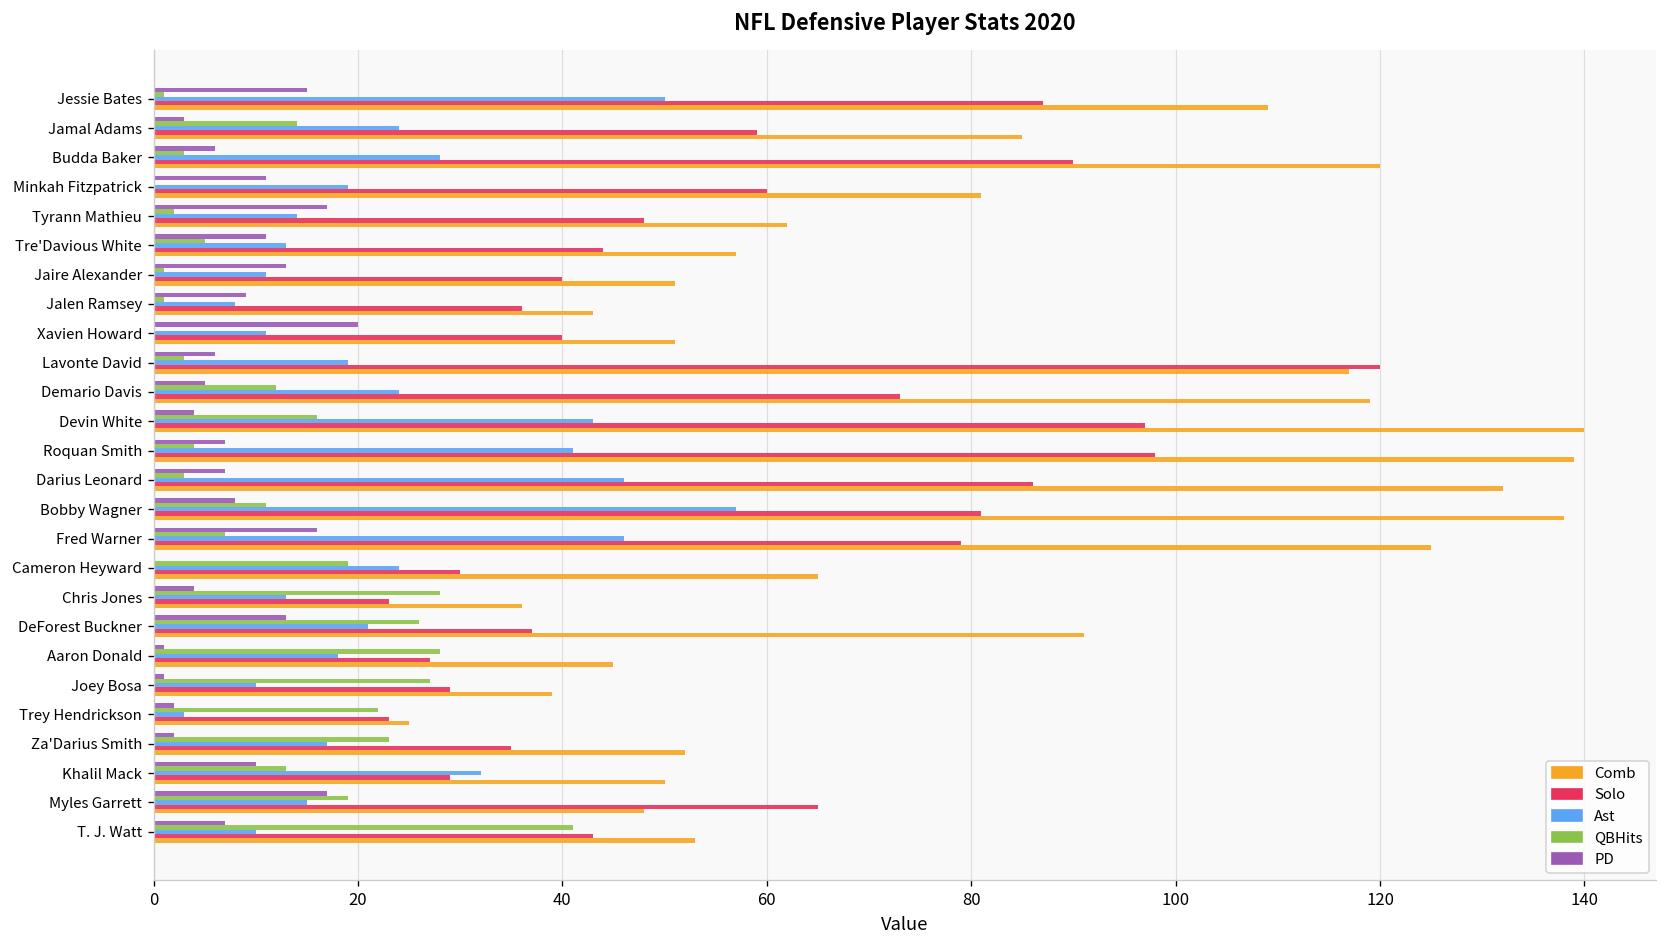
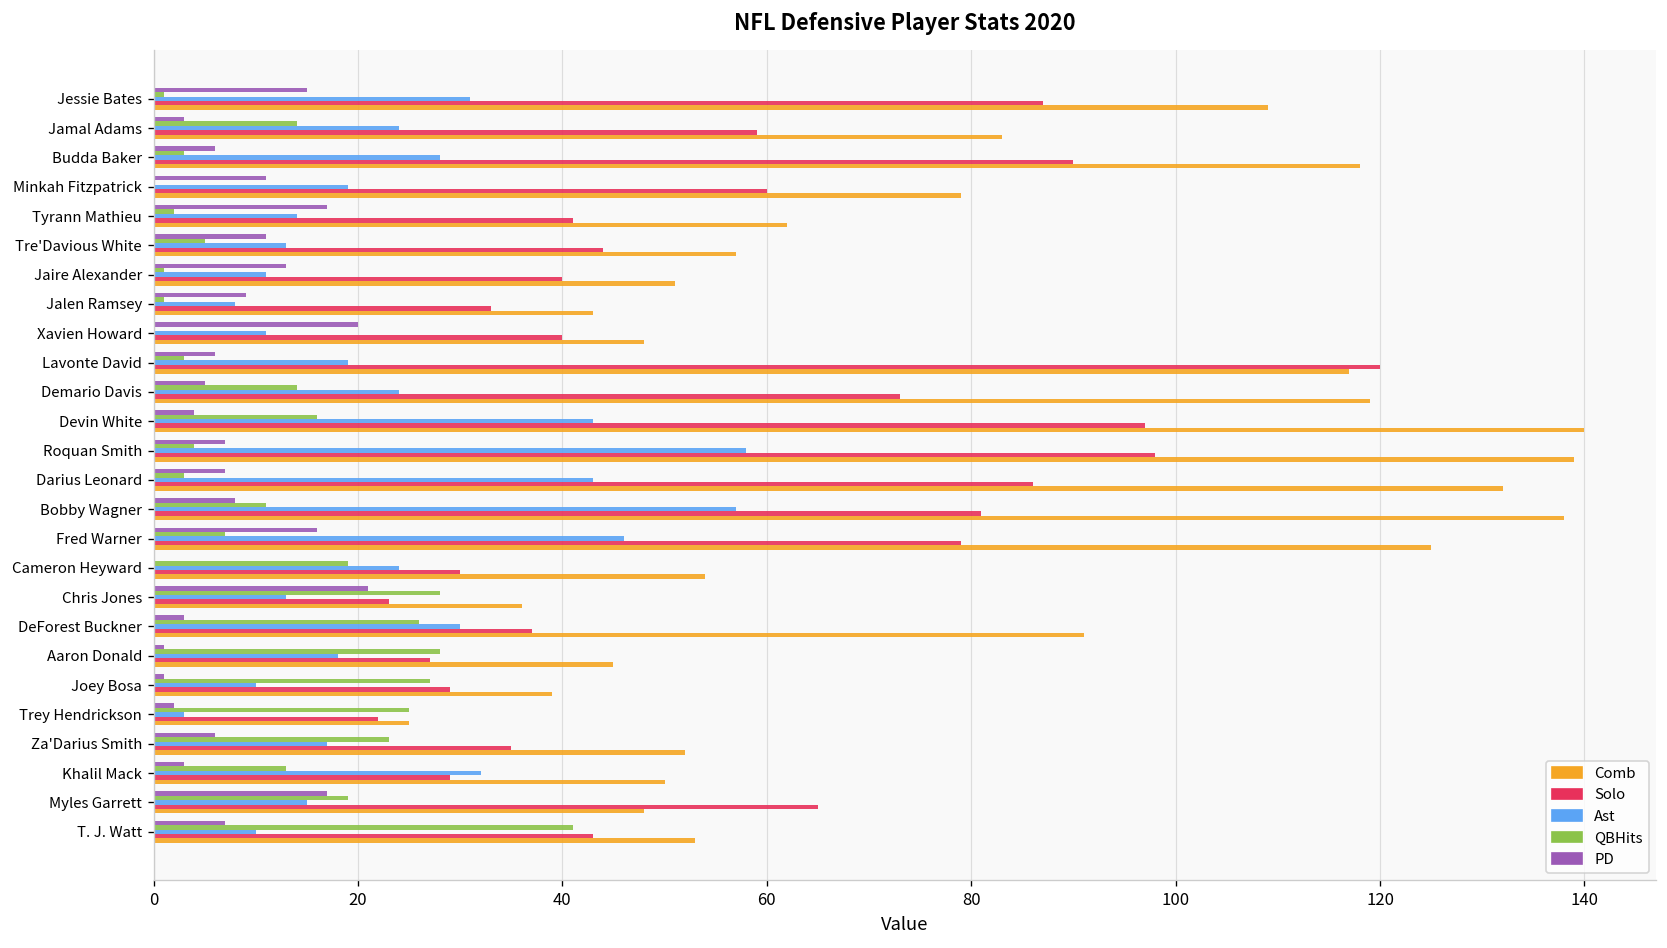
  {
    "Comb": {
      "Jessie Bates": 109,
-     "Jamal Adams": 85,
-     "Budda Baker": 120,
-     "Minkah Fitzpatrick": 81,
+     "Jamal Adams": 83,
+     "Budda Baker": 118,
+     "Minkah Fitzpatrick": 79,
      "Tyrann Mathieu": 62,
      "Tre'Davious White": 57,
      "Jaire Alexander": 51,
      "Jalen Ramsey": 43,
-     "Xavien Howard": 51,
+     "Xavien Howard": 48,
      "Lavonte David": 117,
      "Demario Davis": 119,
      "Devin White": 140,
      "Roquan Smith": 139,
      "Darius Leonard": 132,
      "Bobby Wagner": 138,
      "Fred Warner": 125,
-     "Cameron Heyward": 65,
+     "Cameron Heyward": 54,
      "Chris Jones": 36,
      "DeForest Buckner": 91,
      "Aaron Donald": 45,
      "Joey Bosa": 39,
      "Trey Hendrickson": 25,
      "Za'Darius Smith": 52,
      "Khalil Mack": 50,
      "Myles Garrett": 48,
      "T. J. Watt": 53
    },
    "Solo": {
      "Jessie Bates": 87,
      "Jamal Adams": 59,
      "Budda Baker": 90,
      "Minkah Fitzpatrick": 60,
-     "Tyrann Mathieu": 48,
+     "Tyrann Mathieu": 41,
      "Tre'Davious White": 44,
      "Jaire Alexander": 40,
-     "Jalen Ramsey": 36,
+     "Jalen Ramsey": 33,
      "Xavien Howard": 40,
      "Lavonte David": 120,
      "Demario Davis": 73,
      "Devin White": 97,
      "Roquan Smith": 98,
      "Darius Leonard": 86,
      "Bobby Wagner": 81,
      "Fred Warner": 79,
      "Cameron Heyward": 30,
      "Chris Jones": 23,
      "DeForest Buckner": 37,
      "Aaron Donald": 27,
      "Joey Bosa": 29,
-     "Trey Hendrickson": 23,
+     "Trey Hendrickson": 22,
      "Za'Darius Smith": 35,
      "Khalil Mack": 29,
      "Myles Garrett": 65,
      "T. J. Watt": 43
    },
    "Ast": {
-     "Jessie Bates": 50,
+     "Jessie Bates": 31,
      "Jamal Adams": 24,
      "Budda Baker": 28,
      "Minkah Fitzpatrick": 19,
      "Tyrann Mathieu": 14,
      "Tre'Davious White": 13,
      "Jaire Alexander": 11,
      "Jalen Ramsey": 8,
      "Xavien Howard": 11,
      "Lavonte David": 19,
      "Demario Davis": 24,
      "Devin White": 43,
-     "Roquan Smith": 41,
-     "Darius Leonard": 46,
+     "Roquan Smith": 58,
+     "Darius Leonard": 43,
      "Bobby Wagner": 57,
      "Fred Warner": 46,
      "Cameron Heyward": 24,
      "Chris Jones": 13,
-     "DeForest Buckner": 21,
+     "DeForest Buckner": 30,
      "Aaron Donald": 18,
      "Joey Bosa": 10,
      "Trey Hendrickson": 3,
      "Za'Darius Smith": 17,
      "Khalil Mack": 32,
      "Myles Garrett": 15,
      "T. J. Watt": 10
    },
    "QBHits": {
      "Jessie Bates": 1,
      "Jamal Adams": 14,
      "Budda Baker": 3,
      "Minkah Fitzpatrick": 0,
      "Tyrann Mathieu": 2,
      "Tre'Davious White": 5,
      "Jaire Alexander": 1,
      "Jalen Ramsey": 1,
      "Xavien Howard": 0,
      "Lavonte David": 3,
-     "Demario Davis": 12,
+     "Demario Davis": 14,
      "Devin White": 16,
      "Roquan Smith": 4,
      "Darius Leonard": 3,
      "Bobby Wagner": 11,
      "Fred Warner": 7,
      "Cameron Heyward": 19,
      "Chris Jones": 28,
      "DeForest Buckner": 26,
      "Aaron Donald": 28,
      "Joey Bosa": 27,
-     "Trey Hendrickson": 22,
+     "Trey Hendrickson": 25,
      "Za'Darius Smith": 23,
      "Khalil Mack": 13,
      "Myles Garrett": 19,
      "T. J. Watt": 41
    },
    "PD": {
      "Jessie Bates": 15,
      "Jamal Adams": 3,
      "Budda Baker": 6,
      "Minkah Fitzpatrick": 11,
      "Tyrann Mathieu": 17,
      "Tre'Davious White": 11,
      "Jaire Alexander": 13,
      "Jalen Ramsey": 9,
      "Xavien Howard": 20,
      "Lavonte David": 6,
      "Demario Davis": 5,
      "Devin White": 4,
      "Roquan Smith": 7,
      "Darius Leonard": 7,
      "Bobby Wagner": 8,
      "Fred Warner": 16,
      "Cameron Heyward": 0,
-     "Chris Jones": 4,
-     "DeForest Buckner": 13,
+     "Chris Jones": 21,
+     "DeForest Buckner": 3,
      "Aaron Donald": 1,
      "Joey Bosa": 1,
      "Trey Hendrickson": 2,
-     "Za'Darius Smith": 2,
-     "Khalil Mack": 10,
+     "Za'Darius Smith": 6,
+     "Khalil Mack": 3,
      "Myles Garrett": 17,
      "T. J. Watt": 7
    }
  }
